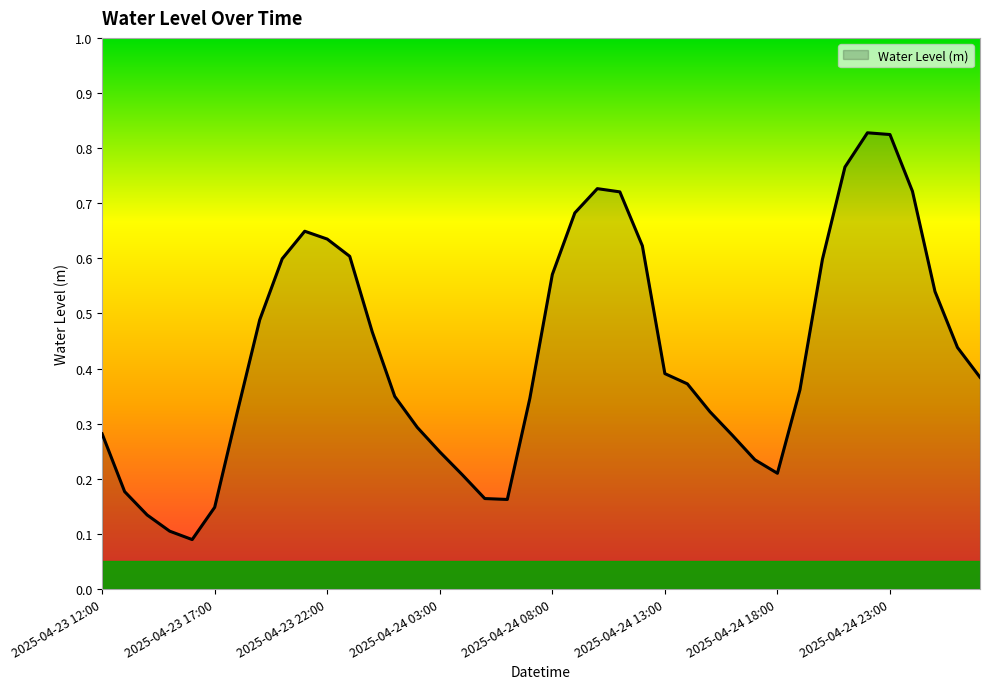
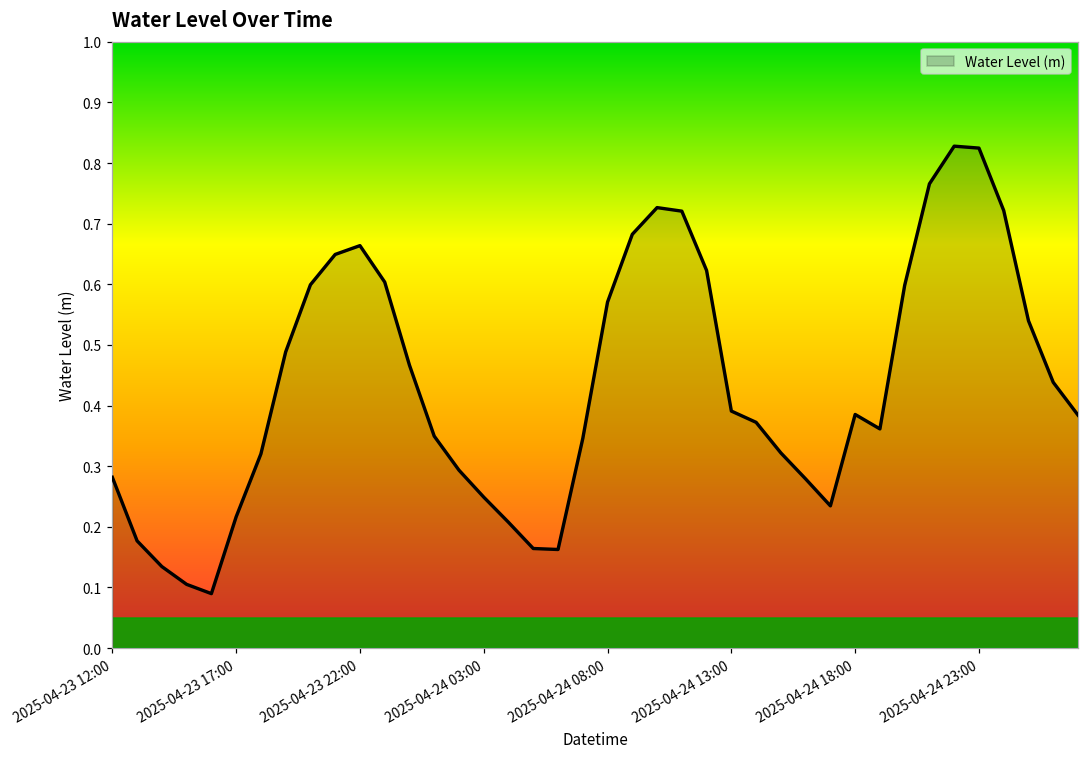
  {
    "2025-04-23 12:00": 0.28,
-   "2025-04-23 17:00": 0.15,
-   "2025-04-23 22:00": 0.63,
+   "2025-04-23 17:00": 0.22,
+   "2025-04-23 22:00": 0.66,
    "2025-04-24 03:00": 0.25,
    "2025-04-24 08:00": 0.57,
    "2025-04-24 13:00": 0.39,
-   "2025-04-24 18:00": 0.21,
+   "2025-04-24 18:00": 0.39,
    "2025-04-24 23:00": 0.82
  }
